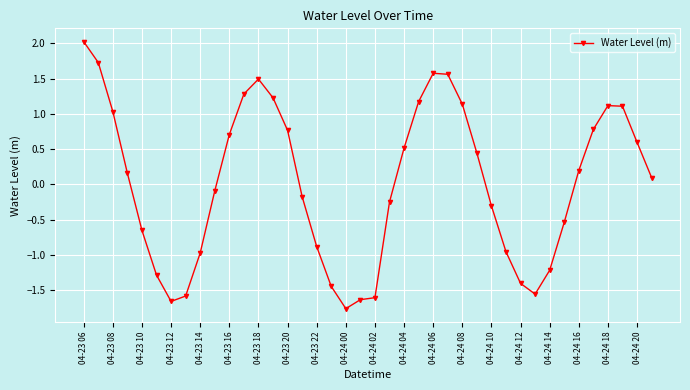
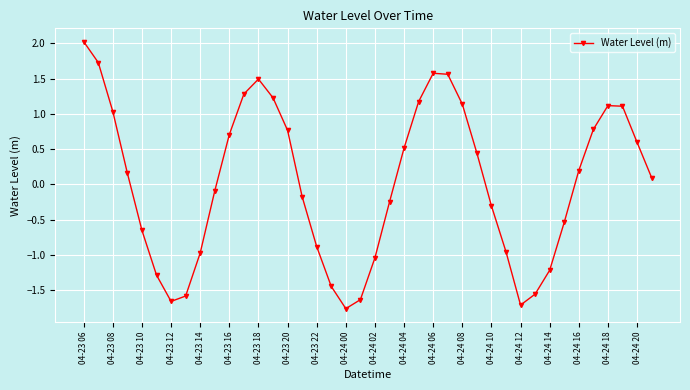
  {
    "04-23 06": 2.0,
    "04-23 08": 1.0,
    "04-23 10": -0.7,
    "04-23 12": -1.7,
    "04-23 14": -1.0,
    "04-23 16": 0.7,
    "04-23 18": 1.5,
    "04-23 20": 0.8,
    "04-23 22": -0.9,
    "04-24 00": -1.8,
-   "04-24 02": -1.6,
+   "04-24 02": -1.0,
    "04-24 04": 0.5,
    "04-24 06": 1.6,
    "04-24 08": 1.1,
    "04-24 10": -0.3,
-   "04-24 12": -1.4,
+   "04-24 12": -1.7,
    "04-24 14": -1.2,
    "04-24 16": 0.2,
    "04-24 18": 1.1,
    "04-24 20": 0.6
  }
